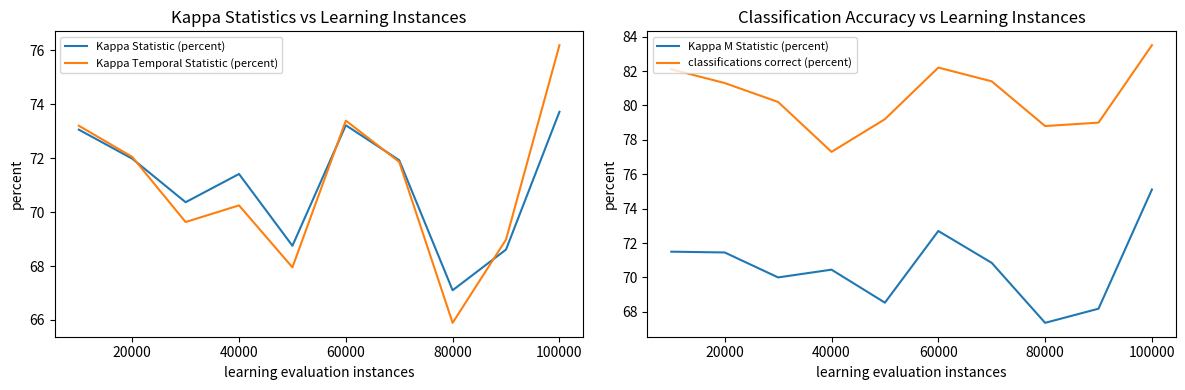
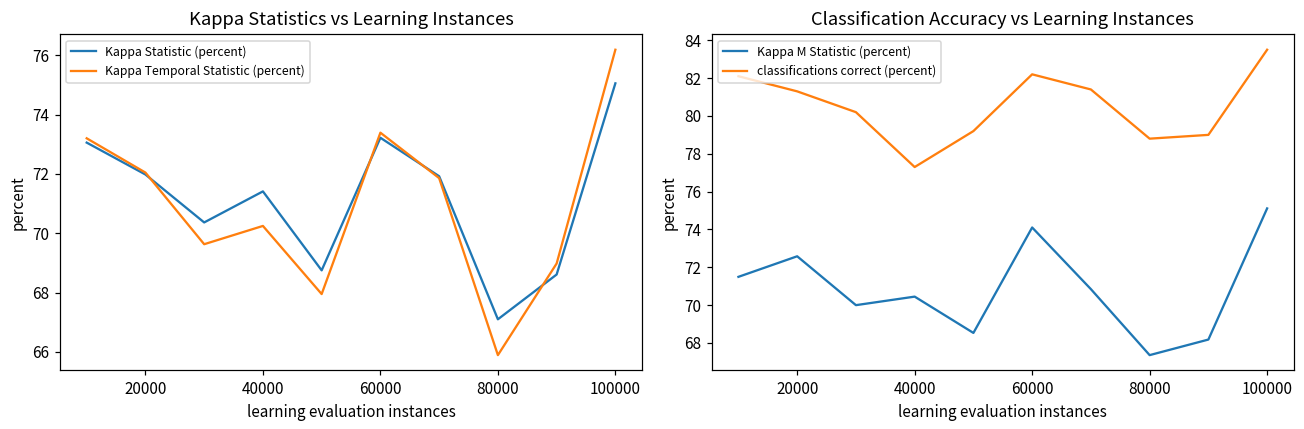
  {
    "Kappa Statistics vs Learning Instances": {
      "Kappa Statistic (percent)": {
        "40000": 71.4,
        "60000": 73.2,
        "80000": 67.1,
-       "100000": 73.7
+       "100000": 75.1
      },
      "Kappa Temporal Statistic (percent)": {
        "40000": 70.2,
        "60000": 73.4,
        "80000": 65.9,
        "100000": 76.2
      }
    },
    "Classification Accuracy vs Learning Instances": {
      "Kappa M Statistic (percent)": {
-       "20000": 71.5,
+       "20000": 72.6,
        "40000": 70.5,
-       "60000": 72.7,
+       "60000": 74.1,
        "80000": 67.4,
        "100000": 75.1
      },
      "classifications correct (percent)": {
        "20000": 81.3,
        "40000": 77.3,
        "60000": 82.2,
        "80000": 78.8,
        "100000": 83.5
      }
    }
  }
